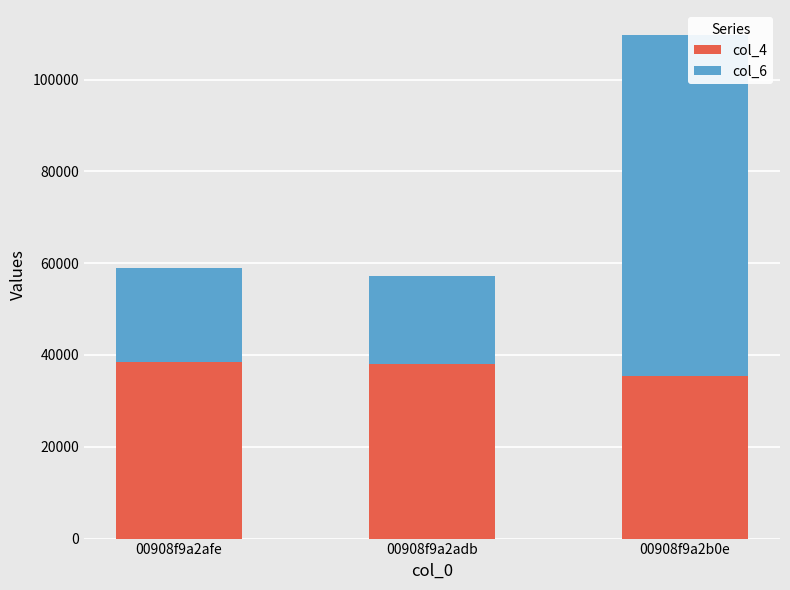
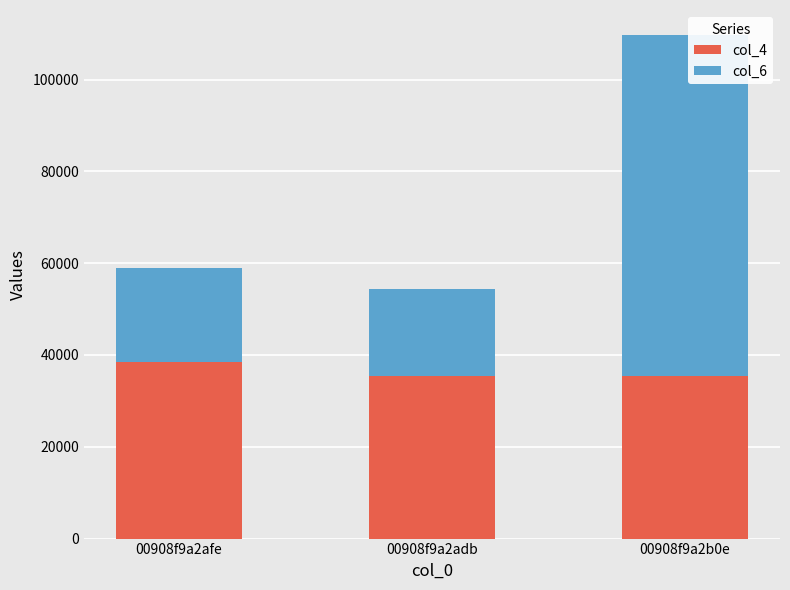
  {
    "col_4": {
      "00908f9a2afe": 39000,
-     "00908f9a2adb": 38000,
+     "00908f9a2adb": 35000,
      "00908f9a2b0e": 35000
    },
    "col_6": {
      "00908f9a2afe": 20000,
      "00908f9a2adb": 19000,
      "00908f9a2b0e": 74000
    }
  }
